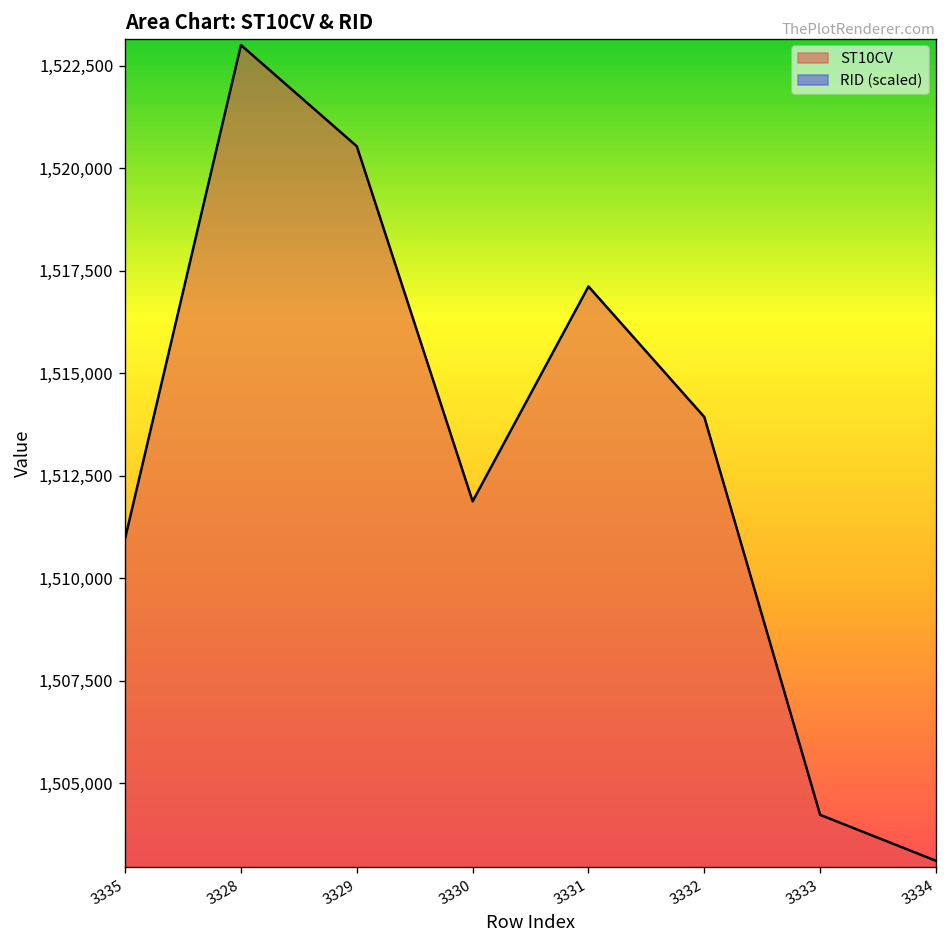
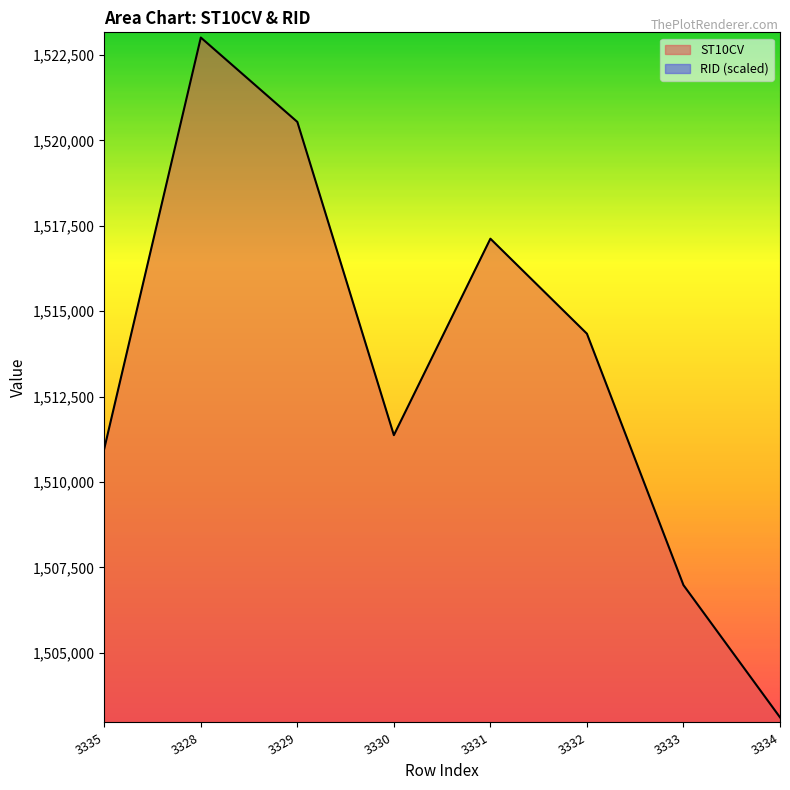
  {
    "ST10CV": {
      "3335": "1,511,000",
      "3328": "1,523,000",
      "3329": "1,520,500",
-     "3330": "1,511,900",
+     "3330": "1,511,400",
      "3331": "1,517,100",
-     "3332": "1,513,900",
-     "3333": "1,504,200",
+     "3332": "1,514,300",
+     "3333": "1,507,000",
      "3334": "1,503,100"
    }
  }
